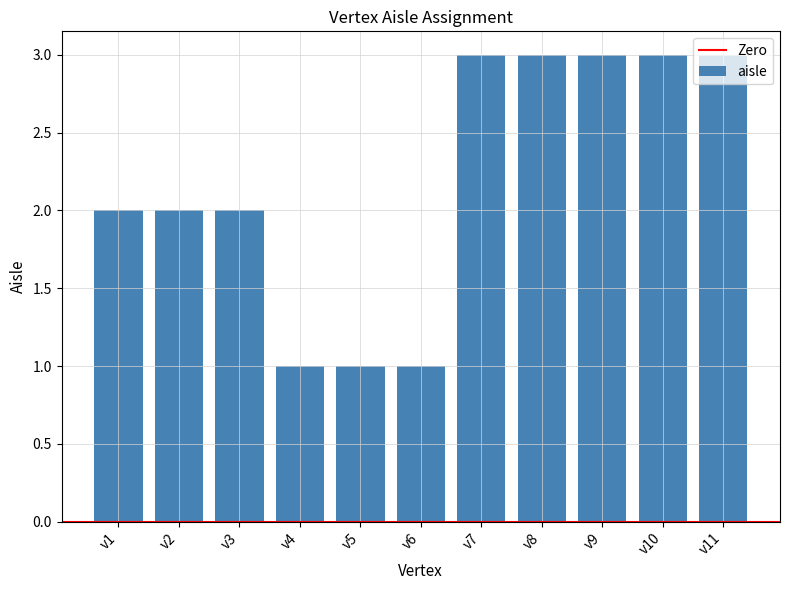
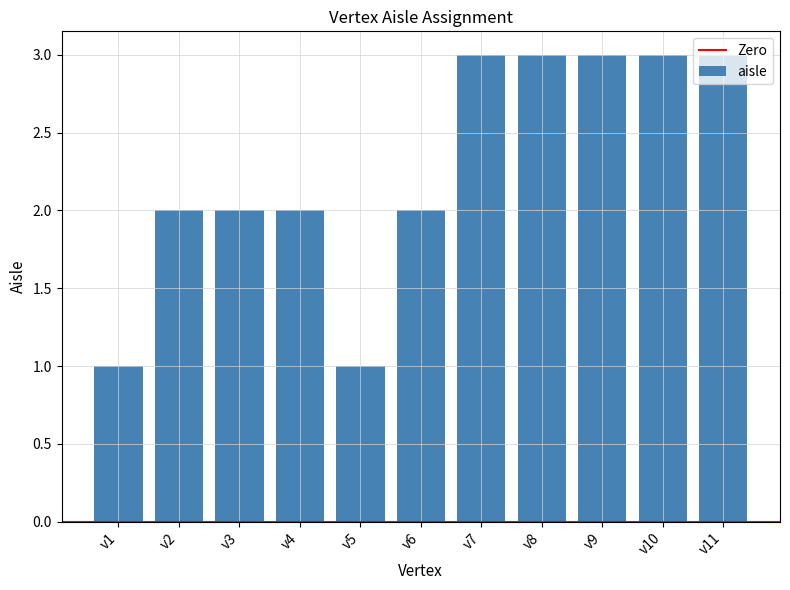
  {
-   "v1": 2,
+   "v1": 1,
    "v2": 2,
    "v3": 2,
-   "v4": 1,
+   "v4": 2,
    "v5": 1,
-   "v6": 1,
+   "v6": 2,
    "v7": 3,
    "v8": 3,
    "v9": 3,
    "v10": 3
  }
